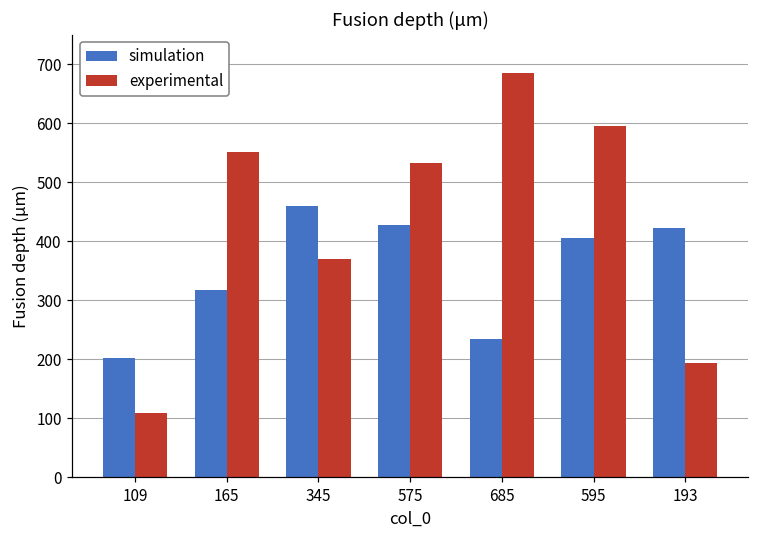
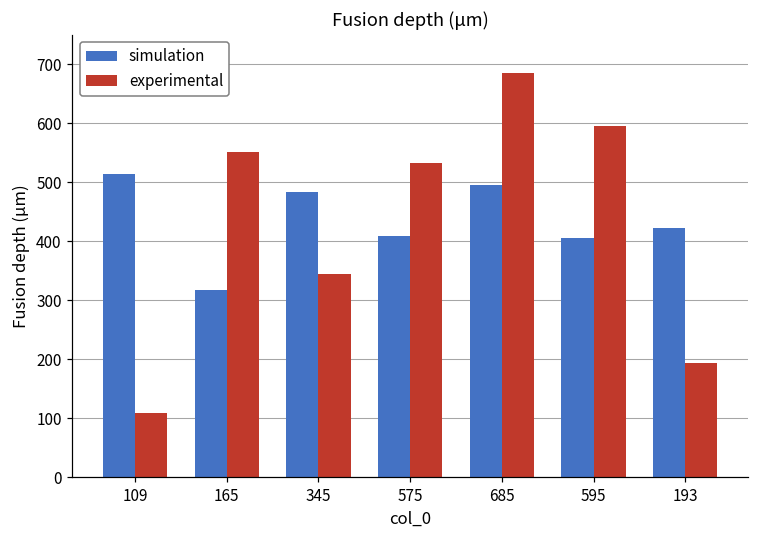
  {
    "simulation": {
-     "109": 200,
+     "109": 510,
      "165": 320,
-     "345": 460,
-     "575": 430,
-     "685": 230,
+     "345": 480,
+     "575": 410,
+     "685": 500,
      "595": 410,
      "193": 420
    },
    "experimental": {
      "109": 110,
      "165": 550,
-     "345": 370,
+     "345": 350,
      "575": 530,
      "685": 690,
      "595": 600,
      "193": 190
    }
  }
